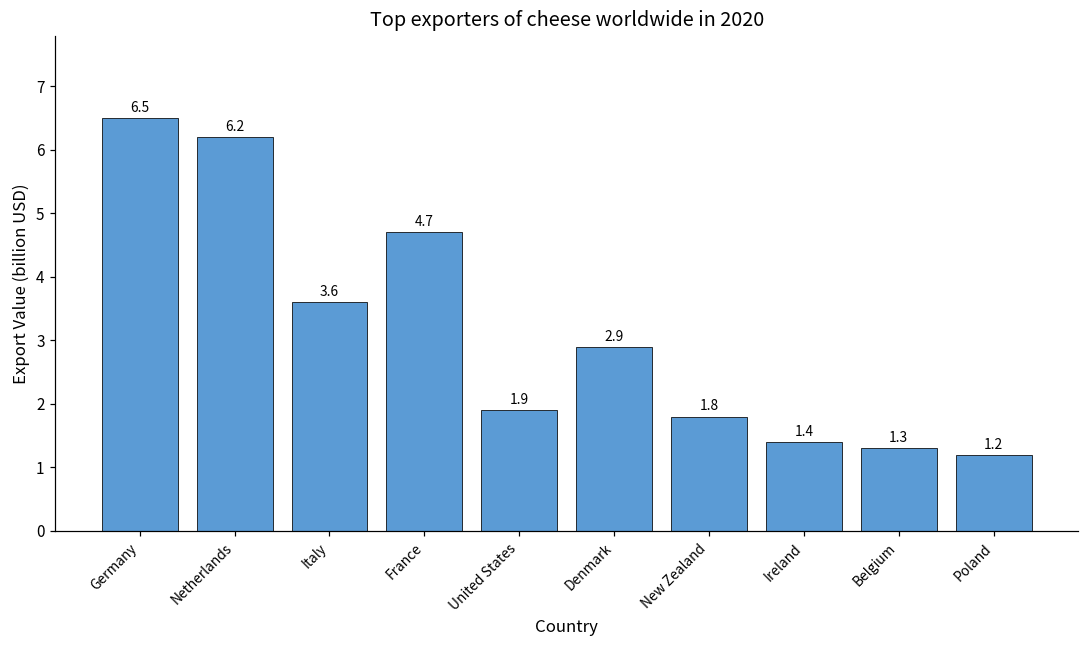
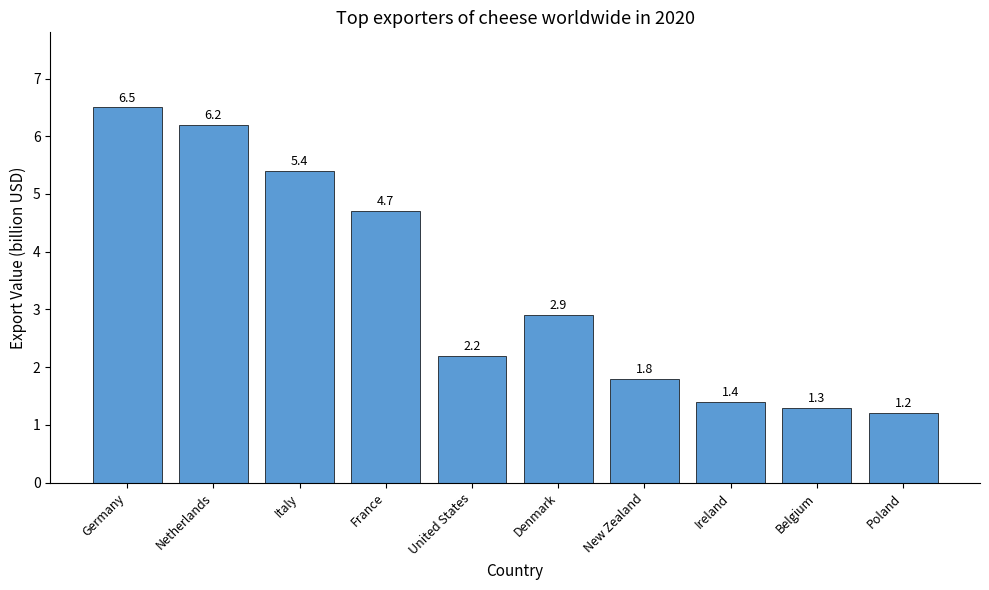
  {
    "Germany": 6.5,
    "Netherlands": 6.2,
-   "Italy": 3.6,
+   "Italy": 5.4,
    "France": 4.7,
-   "United States": 1.9,
+   "United States": 2.2,
    "Denmark": 2.9,
    "New Zealand": 1.8,
    "Ireland": 1.4,
    "Belgium": 1.3,
    "Poland": 1.2
  }
